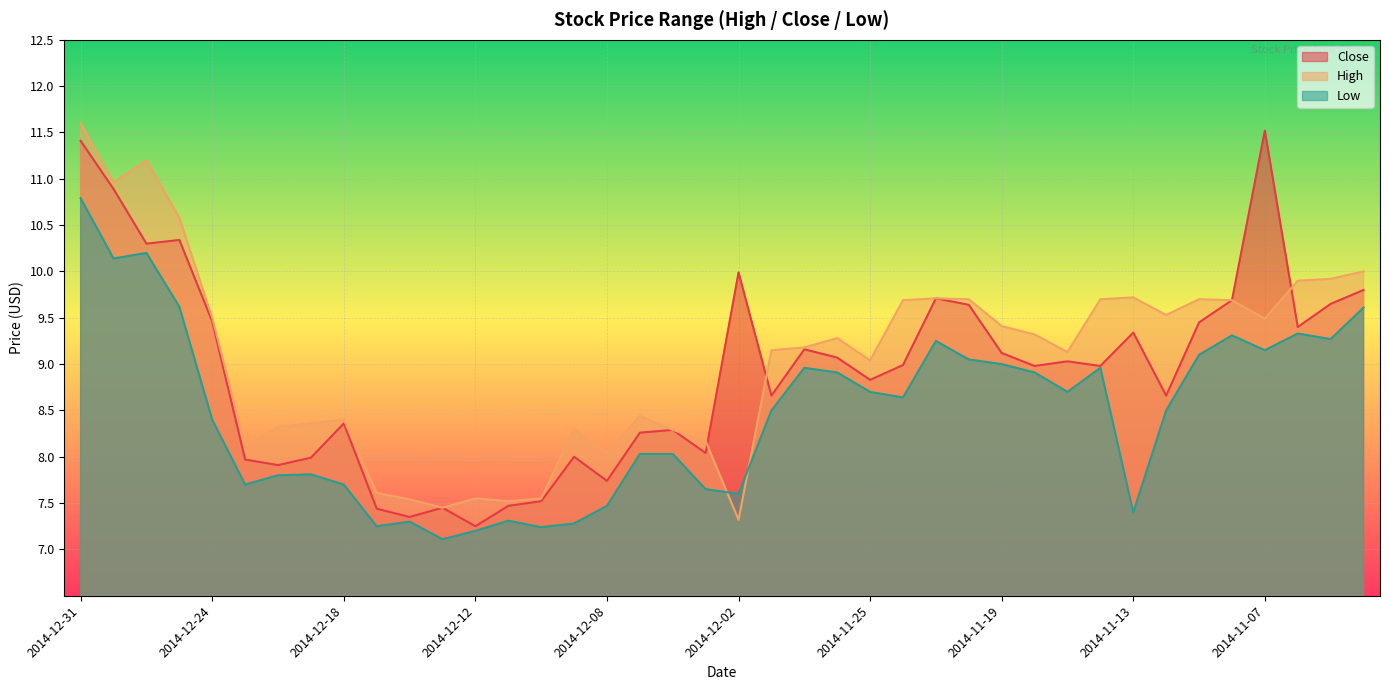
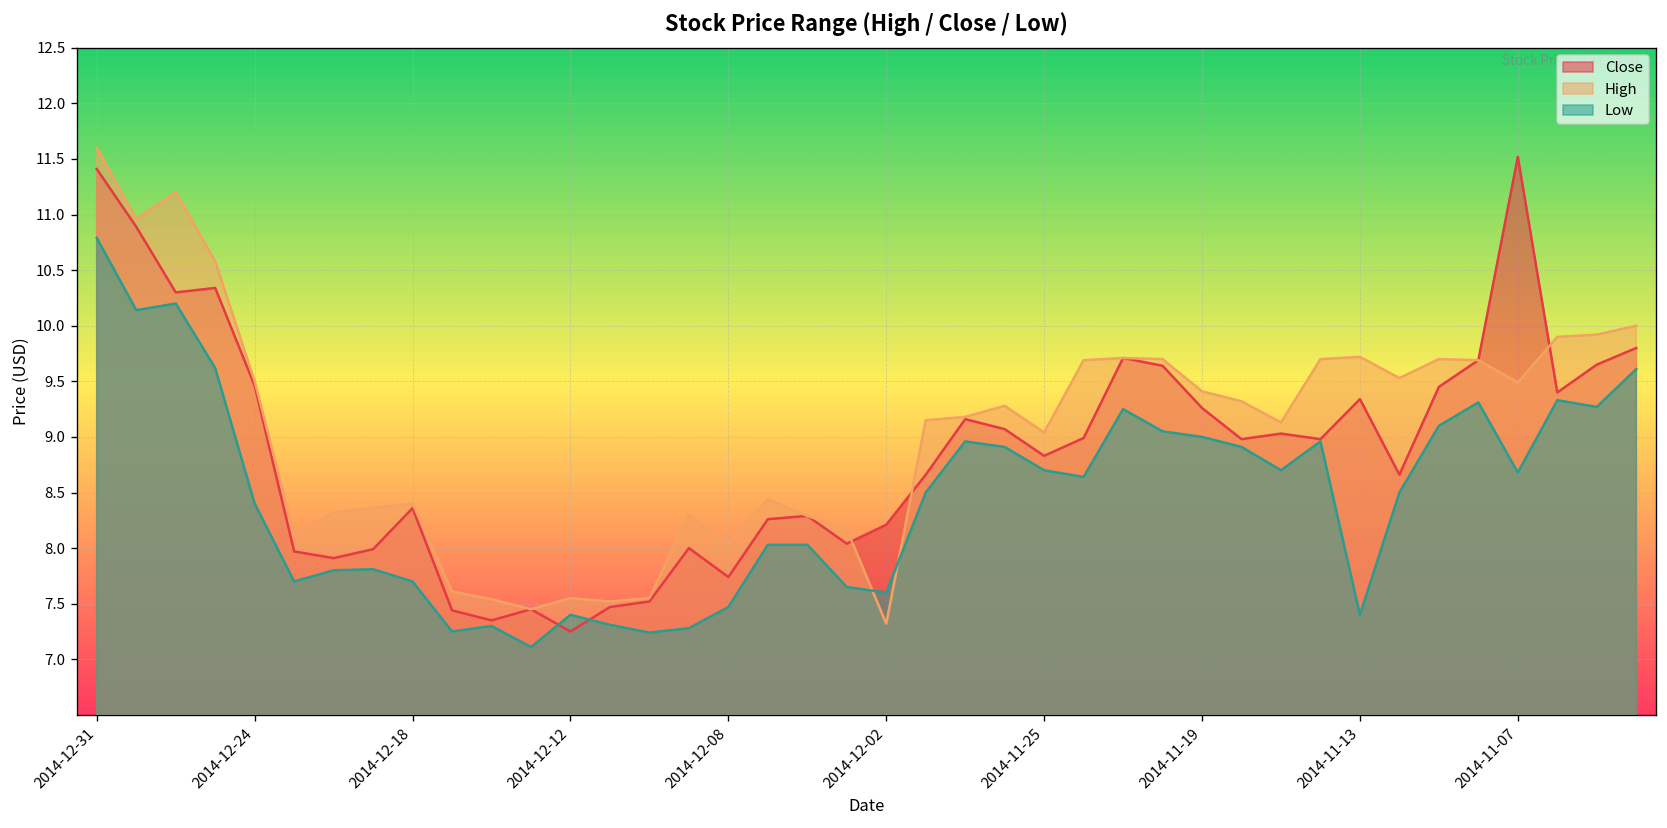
  {
    "Close": {
      "2014-12-31": 11.4,
      "2014-12-24": 9.5,
      "2014-12-18": 8.4,
      "2014-12-12": 7.3,
      "2014-12-08": 7.7,
-     "2014-12-02": 10.0,
+     "2014-12-02": 8.2,
      "2014-11-25": 8.8,
-     "2014-11-19": 9.1,
+     "2014-11-19": 9.3,
      "2014-11-13": 9.3,
      "2014-11-07": 11.5
    },
    "High": {
      "2014-12-31": 11.6,
      "2014-12-24": 9.5,
      "2014-12-18": 8.4,
      "2014-12-12": 7.6,
      "2014-12-08": 8.0,
      "2014-12-02": 7.3,
      "2014-11-25": 9.0,
      "2014-11-19": 9.4,
      "2014-11-13": 9.7,
      "2014-11-07": 9.5
    },
    "Low": {
      "2014-12-31": 10.8,
      "2014-12-24": 8.4,
      "2014-12-18": 7.7,
-     "2014-12-12": 7.2,
+     "2014-12-12": 7.4,
      "2014-12-08": 7.5,
      "2014-12-02": 7.6,
      "2014-11-25": 8.7,
      "2014-11-19": 9.0,
      "2014-11-13": 7.4,
-     "2014-11-07": 9.2
+     "2014-11-07": 8.7
    }
  }
